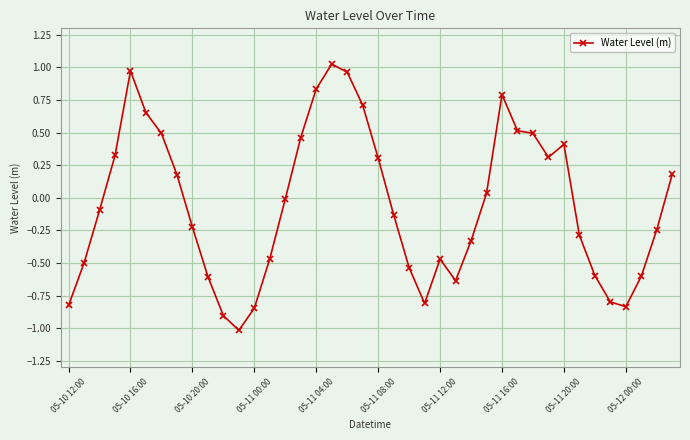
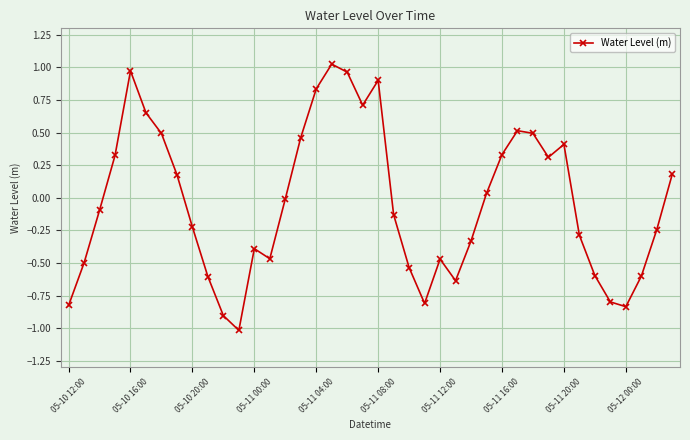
  {
    "05-10 12:00": -0.83,
    "05-10 16:00": 0.97,
    "05-10 20:00": -0.22,
-   "05-11 00:00": -0.85,
+   "05-11 00:00": -0.39,
    "05-11 04:00": 0.84,
-   "05-11 08:00": 0.31,
+   "05-11 08:00": 0.90,
    "05-11 12:00": -0.47,
-   "05-11 16:00": 0.79,
+   "05-11 16:00": 0.33,
    "05-11 20:00": 0.41,
    "05-12 00:00": -0.83
  }
